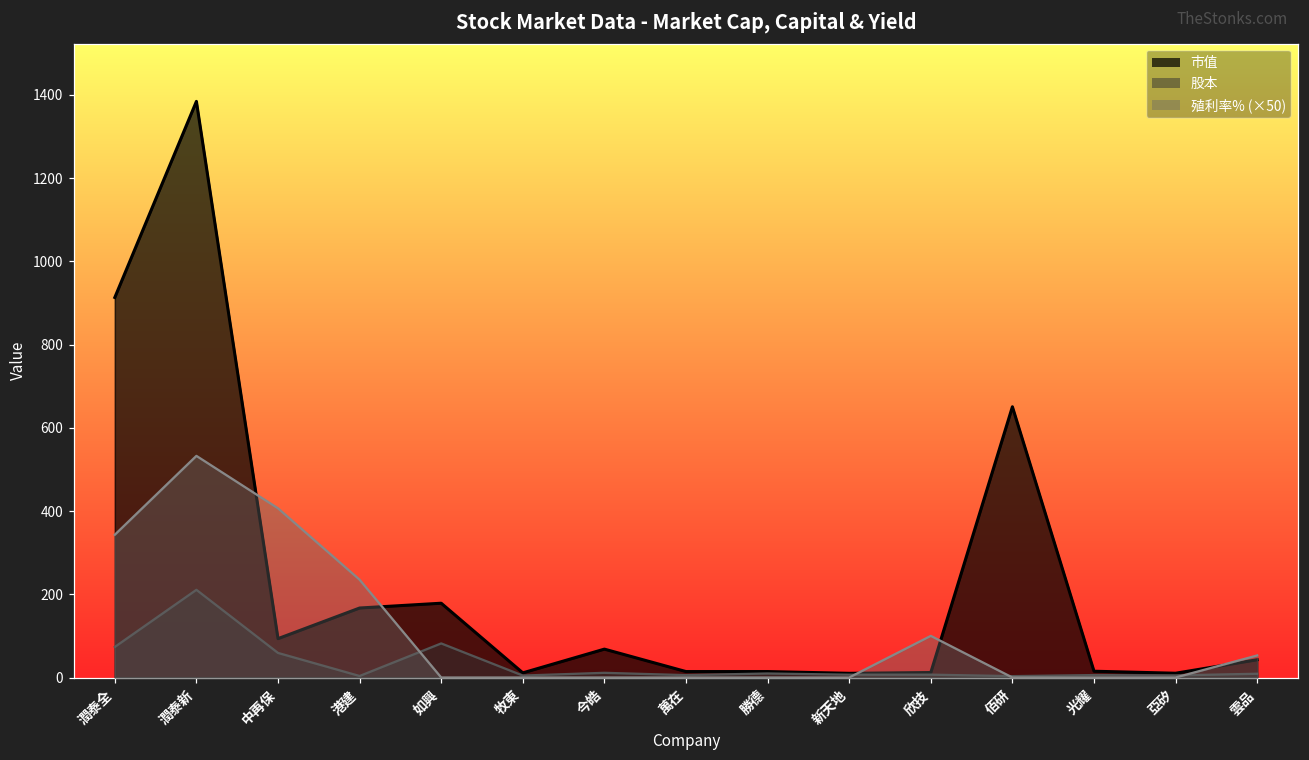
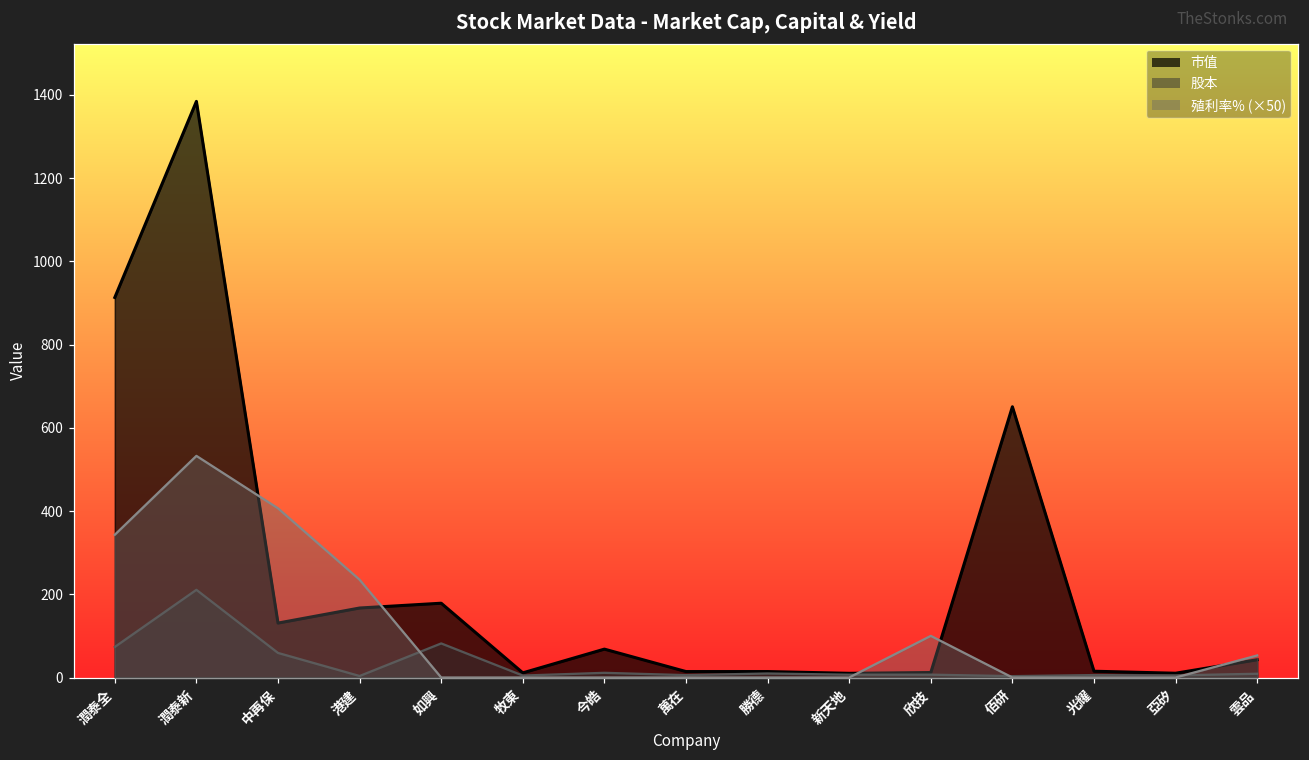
  {
    "市值": {
      "潤泰全": 910,
      "潤泰新": 1380,
-     "中再保": 90,
+     "中再保": 130,
      "港建": 170,
      "如興": 180,
      "今皓": 70,
      "萬在": 10,
      "佰研": 650,
      "光耀": 20,
      "雲品": 40
    }
  }
